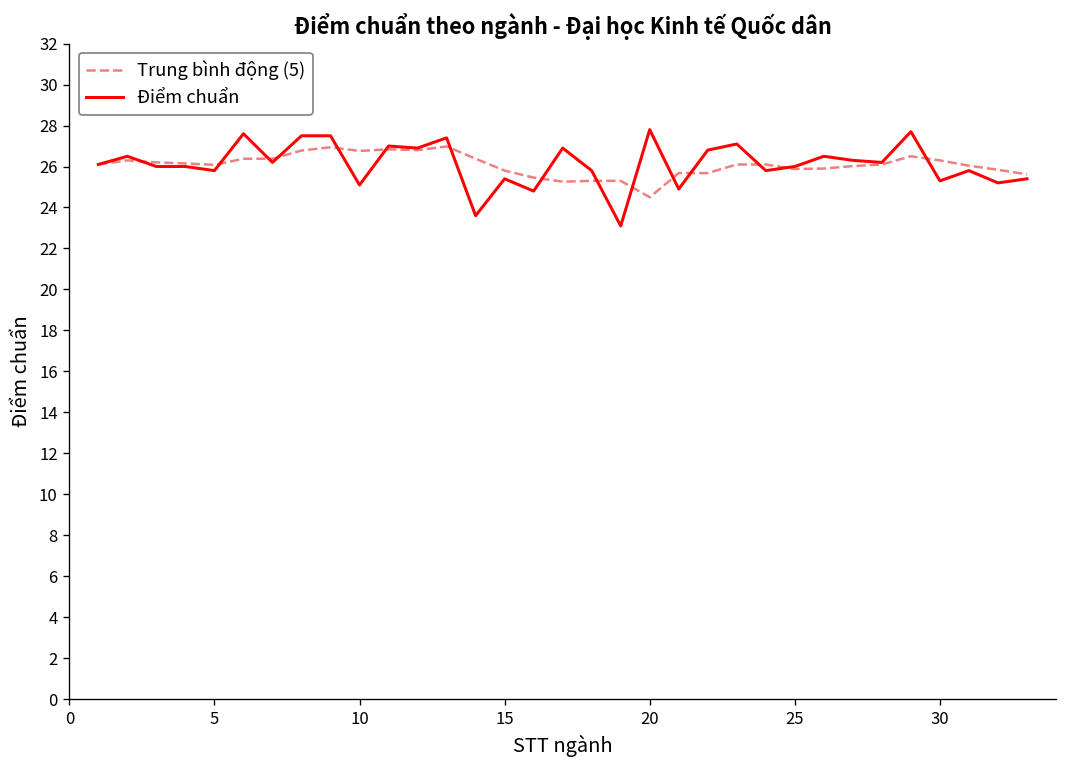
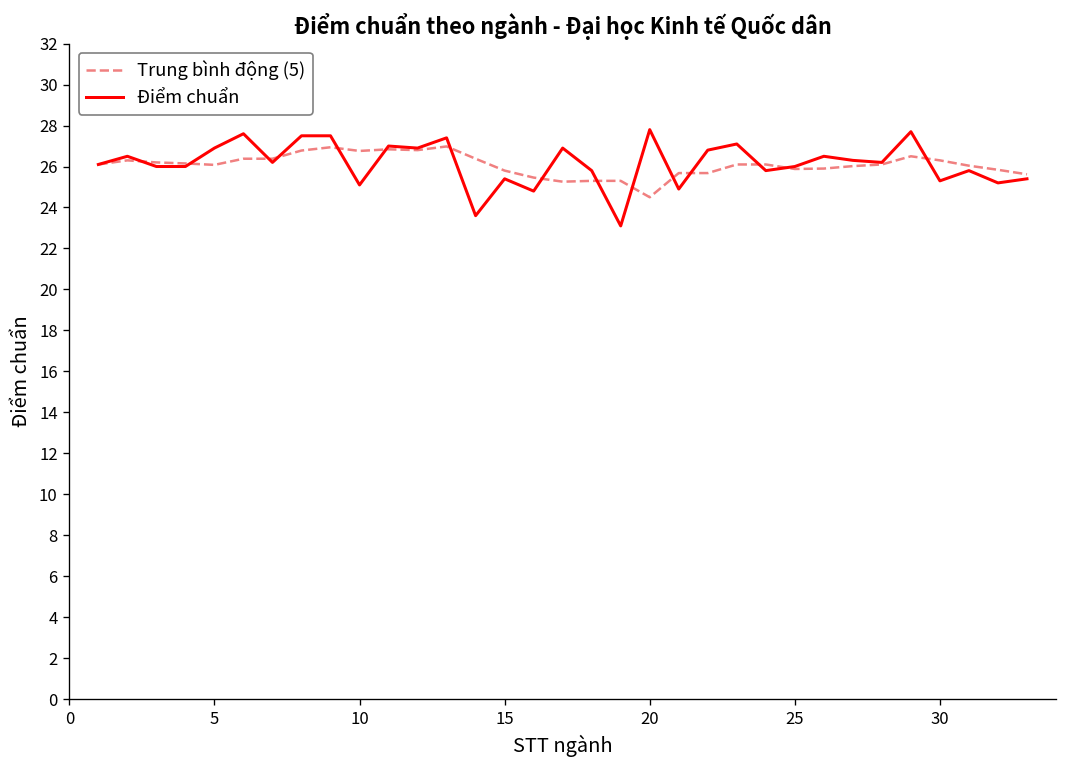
  {
    "Trung bình động (5)": {
      "5": 26.1,
      "10": 26.8,
      "15": 25.8,
      "20": 24.5,
      "30": 26.3
    },
    "Điểm chuẩn": {
-     "5": 25.8,
+     "5": 26.9,
      "10": 25.1,
      "15": 25.4,
      "20": 27.8,
      "30": 25.3
    }
  }
